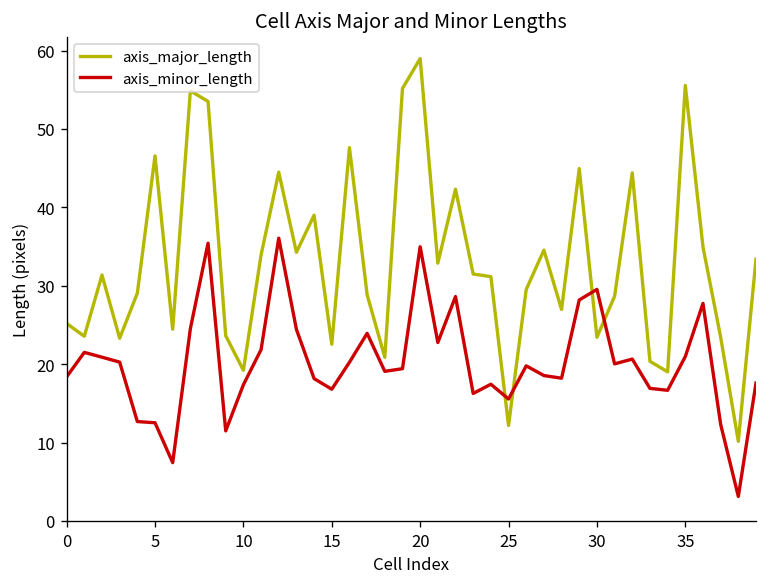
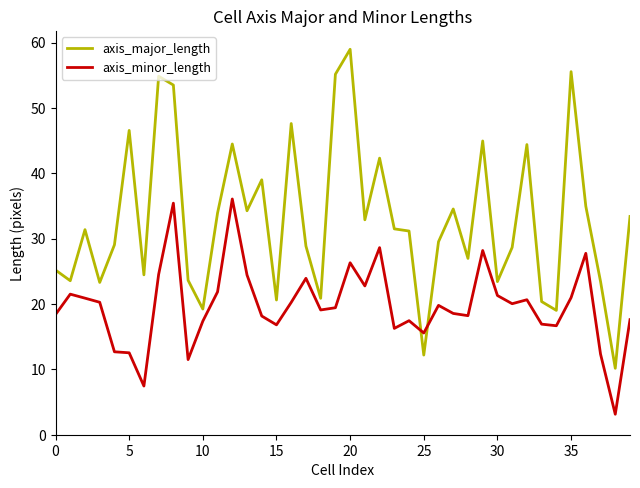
  {
    "axis_major_length": {
      "0": 25,
      "5": 47,
      "10": 19,
-     "15": 23,
+     "15": 21,
      "20": 59,
      "25": 12,
      "30": 23,
      "35": 56
    },
    "axis_minor_length": {
      "0": 18,
      "5": 13,
      "10": 17,
      "15": 17,
-     "20": 35,
+     "20": 26,
      "25": 16,
-     "30": 30,
+     "30": 21,
      "35": 21
    }
  }
